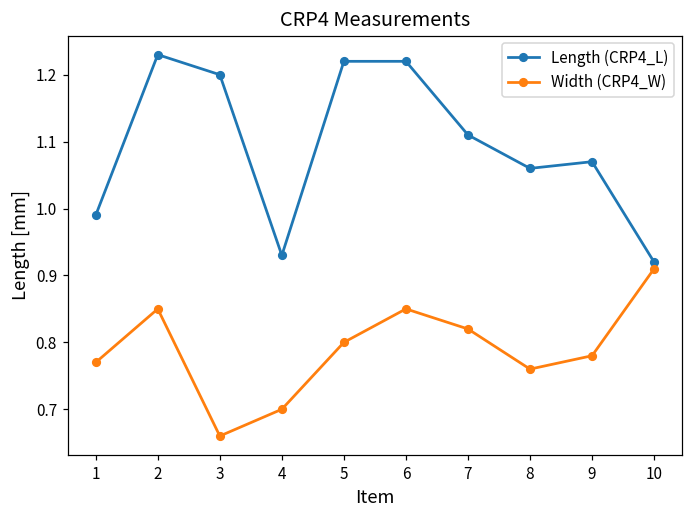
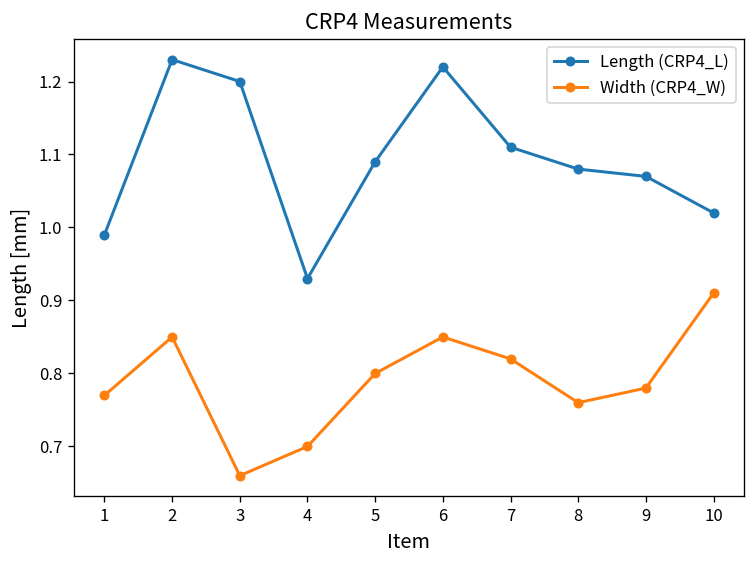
  {
    "Length (CRP4_L)": {
      "1": 0.99,
      "2": 1.23,
      "3": 1.20,
      "4": 0.93,
-     "5": 1.22,
+     "5": 1.09,
      "6": 1.22,
      "7": 1.11,
-     "8": 1.06,
+     "8": 1.08,
      "9": 1.07,
-     "10": 0.92
+     "10": 1.02
    },
    "Width (CRP4_W)": {
      "1": 0.77,
      "2": 0.85,
      "3": 0.66,
      "4": 0.70,
      "5": 0.80,
      "6": 0.85,
      "7": 0.82,
      "8": 0.76,
      "9": 0.78,
      "10": 0.91
    }
  }
